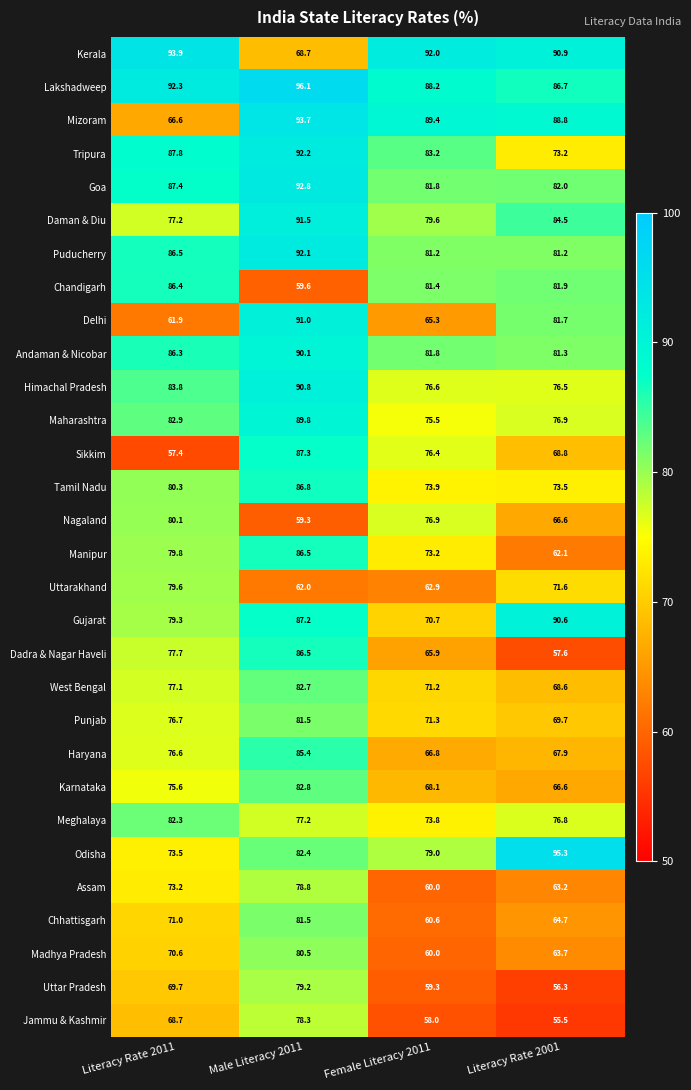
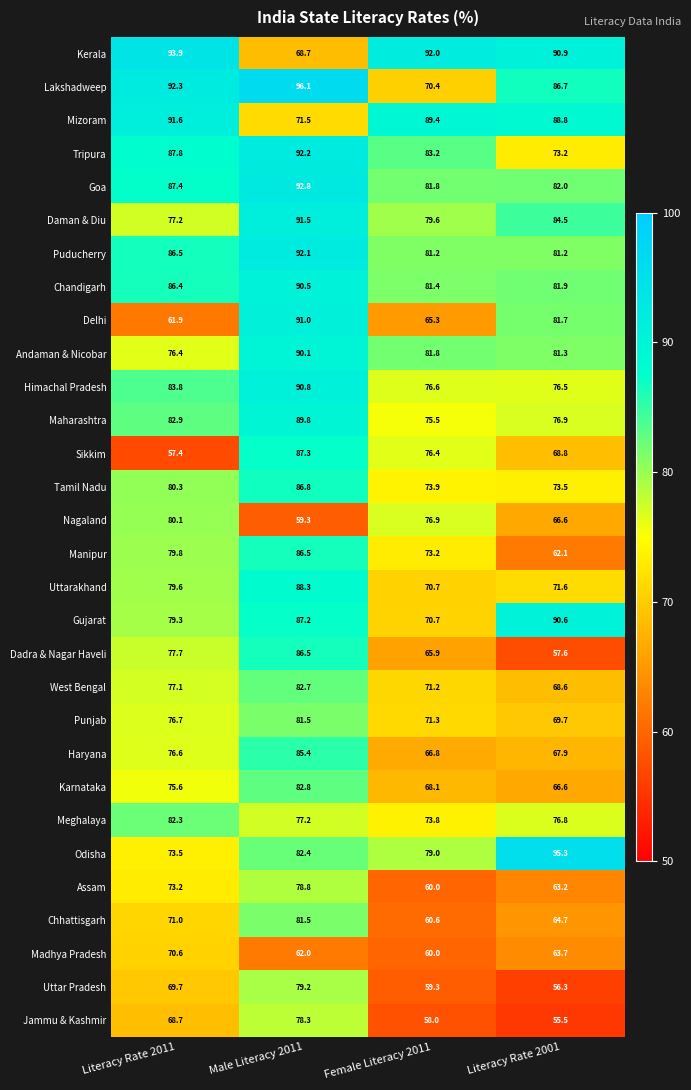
  {
    "Kerala": {
      "Literacy Rate 2011": 93.9,
      "Male Literacy 2011": 68.7,
      "Female Literacy 2011": 92.0,
      "Literacy Rate 2001": 90.9
    },
    "Lakshadweep": {
      "Literacy Rate 2011": 92.3,
      "Male Literacy 2011": 96.1,
-     "Female Literacy 2011": 88.2,
+     "Female Literacy 2011": 70.4,
      "Literacy Rate 2001": 86.7
    },
    "Mizoram": {
-     "Literacy Rate 2011": 66.6,
-     "Male Literacy 2011": 93.7,
+     "Literacy Rate 2011": 91.6,
+     "Male Literacy 2011": 71.5,
      "Female Literacy 2011": 89.4,
      "Literacy Rate 2001": 88.8
    },
    "Tripura": {
      "Literacy Rate 2011": 87.8,
      "Male Literacy 2011": 92.2,
      "Female Literacy 2011": 83.2,
      "Literacy Rate 2001": 73.2
    },
    "Goa": {
      "Literacy Rate 2011": 87.4,
      "Male Literacy 2011": 92.8,
      "Female Literacy 2011": 81.8,
      "Literacy Rate 2001": 82.0
    },
    "Daman & Diu": {
      "Literacy Rate 2011": 77.2,
      "Male Literacy 2011": 91.5,
      "Female Literacy 2011": 79.6,
      "Literacy Rate 2001": 84.5
    },
    "Puducherry": {
      "Literacy Rate 2011": 86.5,
      "Male Literacy 2011": 92.1,
      "Female Literacy 2011": 81.2,
      "Literacy Rate 2001": 81.2
    },
    "Chandigarh": {
      "Literacy Rate 2011": 86.4,
-     "Male Literacy 2011": 59.6,
+     "Male Literacy 2011": 90.5,
      "Female Literacy 2011": 81.4,
      "Literacy Rate 2001": 81.9
    },
    "Delhi": {
      "Literacy Rate 2011": 61.9,
      "Male Literacy 2011": 91.0,
      "Female Literacy 2011": 65.3,
      "Literacy Rate 2001": 81.7
    },
    "Andaman & Nicobar": {
-     "Literacy Rate 2011": 86.3,
+     "Literacy Rate 2011": 76.4,
      "Male Literacy 2011": 90.1,
      "Female Literacy 2011": 81.8,
      "Literacy Rate 2001": 81.3
    },
    "Himachal Pradesh": {
      "Literacy Rate 2011": 83.8,
      "Male Literacy 2011": 90.8,
      "Female Literacy 2011": 76.6,
      "Literacy Rate 2001": 76.5
    },
    "Maharashtra": {
      "Literacy Rate 2011": 82.9,
      "Male Literacy 2011": 89.8,
      "Female Literacy 2011": 75.5,
      "Literacy Rate 2001": 76.9
    },
    "Sikkim": {
      "Literacy Rate 2011": 57.4,
      "Male Literacy 2011": 87.3,
      "Female Literacy 2011": 76.4,
      "Literacy Rate 2001": 68.8
    },
    "Tamil Nadu": {
      "Literacy Rate 2011": 80.3,
      "Male Literacy 2011": 86.8,
      "Female Literacy 2011": 73.9,
      "Literacy Rate 2001": 73.5
    },
    "Nagaland": {
      "Literacy Rate 2011": 80.1,
      "Male Literacy 2011": 59.3,
      "Female Literacy 2011": 76.9,
      "Literacy Rate 2001": 66.6
    },
    "Manipur": {
      "Literacy Rate 2011": 79.8,
      "Male Literacy 2011": 86.5,
      "Female Literacy 2011": 73.2,
      "Literacy Rate 2001": 62.1
    },
    "Uttarakhand": {
      "Literacy Rate 2011": 79.6,
-     "Male Literacy 2011": 62.0,
-     "Female Literacy 2011": 62.9,
+     "Male Literacy 2011": 88.3,
+     "Female Literacy 2011": 70.7,
      "Literacy Rate 2001": 71.6
    },
    "Gujarat": {
      "Literacy Rate 2011": 79.3,
      "Male Literacy 2011": 87.2,
      "Female Literacy 2011": 70.7,
      "Literacy Rate 2001": 90.6
    },
    "Dadra & Nagar Haveli": {
      "Literacy Rate 2011": 77.7,
      "Male Literacy 2011": 86.5,
      "Female Literacy 2011": 65.9,
      "Literacy Rate 2001": 57.6
    },
    "West Bengal": {
      "Literacy Rate 2011": 77.1,
      "Male Literacy 2011": 82.7,
      "Female Literacy 2011": 71.2,
      "Literacy Rate 2001": 68.6
    },
    "Punjab": {
      "Literacy Rate 2011": 76.7,
      "Male Literacy 2011": 81.5,
      "Female Literacy 2011": 71.3,
      "Literacy Rate 2001": 69.7
    },
    "Haryana": {
      "Literacy Rate 2011": 76.6,
      "Male Literacy 2011": 85.4,
      "Female Literacy 2011": 66.8,
      "Literacy Rate 2001": 67.9
    },
    "Karnataka": {
      "Literacy Rate 2011": 75.6,
      "Male Literacy 2011": 82.8,
      "Female Literacy 2011": 68.1,
      "Literacy Rate 2001": 66.6
    },
    "Meghalaya": {
      "Literacy Rate 2011": 82.3,
      "Male Literacy 2011": 77.2,
      "Female Literacy 2011": 73.8,
      "Literacy Rate 2001": 76.8
    },
    "Odisha": {
      "Literacy Rate 2011": 73.5,
      "Male Literacy 2011": 82.4,
      "Female Literacy 2011": 79.0,
      "Literacy Rate 2001": 95.3
    },
    "Assam": {
      "Literacy Rate 2011": 73.2,
      "Male Literacy 2011": 78.8,
      "Female Literacy 2011": 60.0,
      "Literacy Rate 2001": 63.2
    },
    "Chhattisgarh": {
      "Literacy Rate 2011": 71.0,
      "Male Literacy 2011": 81.5,
      "Female Literacy 2011": 60.6,
      "Literacy Rate 2001": 64.7
    },
    "Madhya Pradesh": {
      "Literacy Rate 2011": 70.6,
-     "Male Literacy 2011": 80.5,
+     "Male Literacy 2011": 62.0,
      "Female Literacy 2011": 60.0,
      "Literacy Rate 2001": 63.7
    },
    "Uttar Pradesh": {
      "Literacy Rate 2011": 69.7,
      "Male Literacy 2011": 79.2,
      "Female Literacy 2011": 59.3,
      "Literacy Rate 2001": 56.3
    },
    "Jammu & Kashmir": {
      "Literacy Rate 2011": 68.7,
      "Male Literacy 2011": 78.3,
      "Female Literacy 2011": 58.0,
      "Literacy Rate 2001": 55.5
    }
  }
